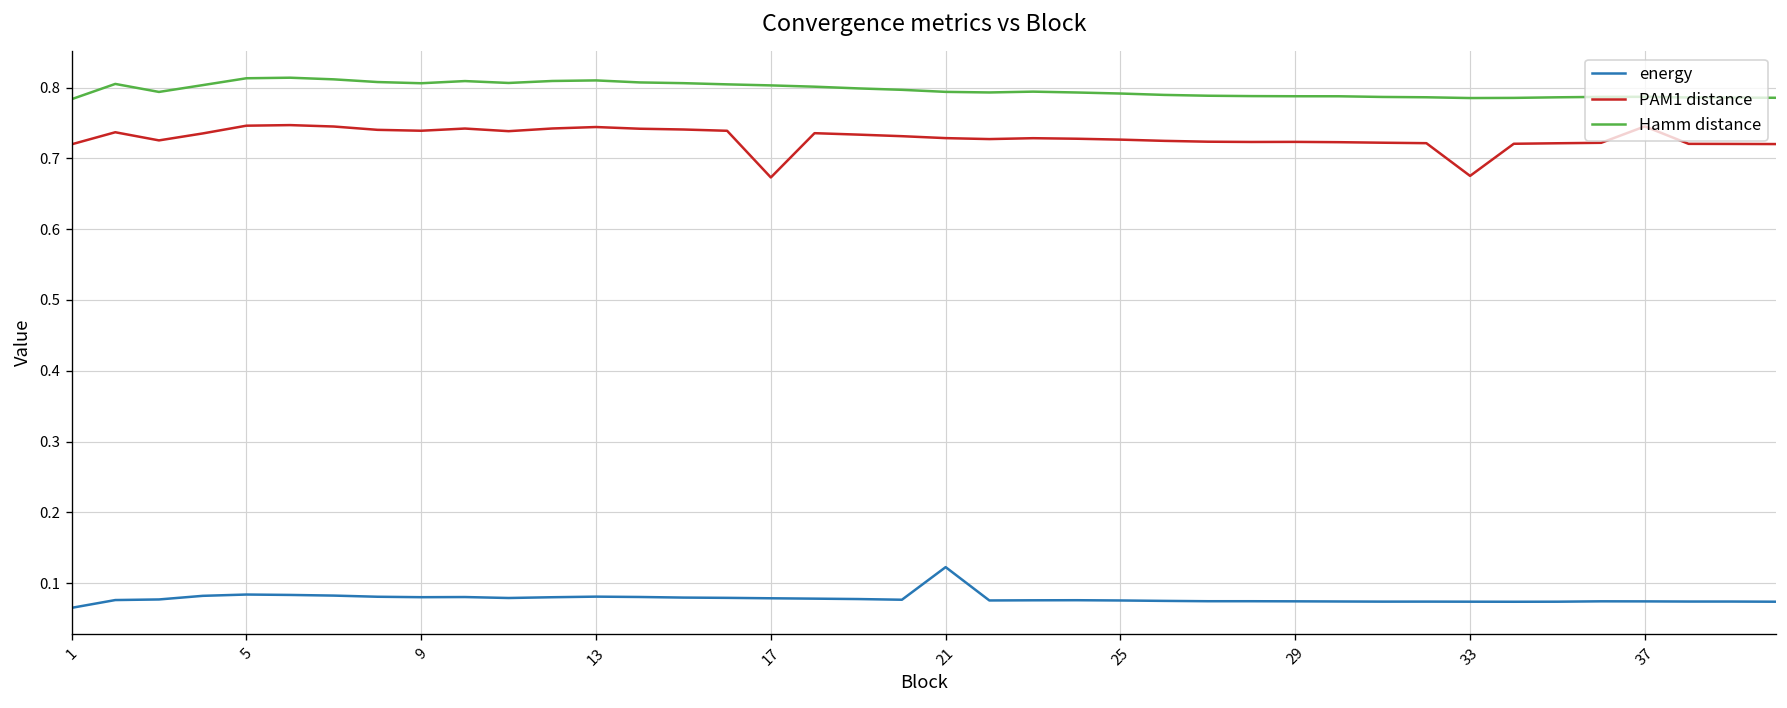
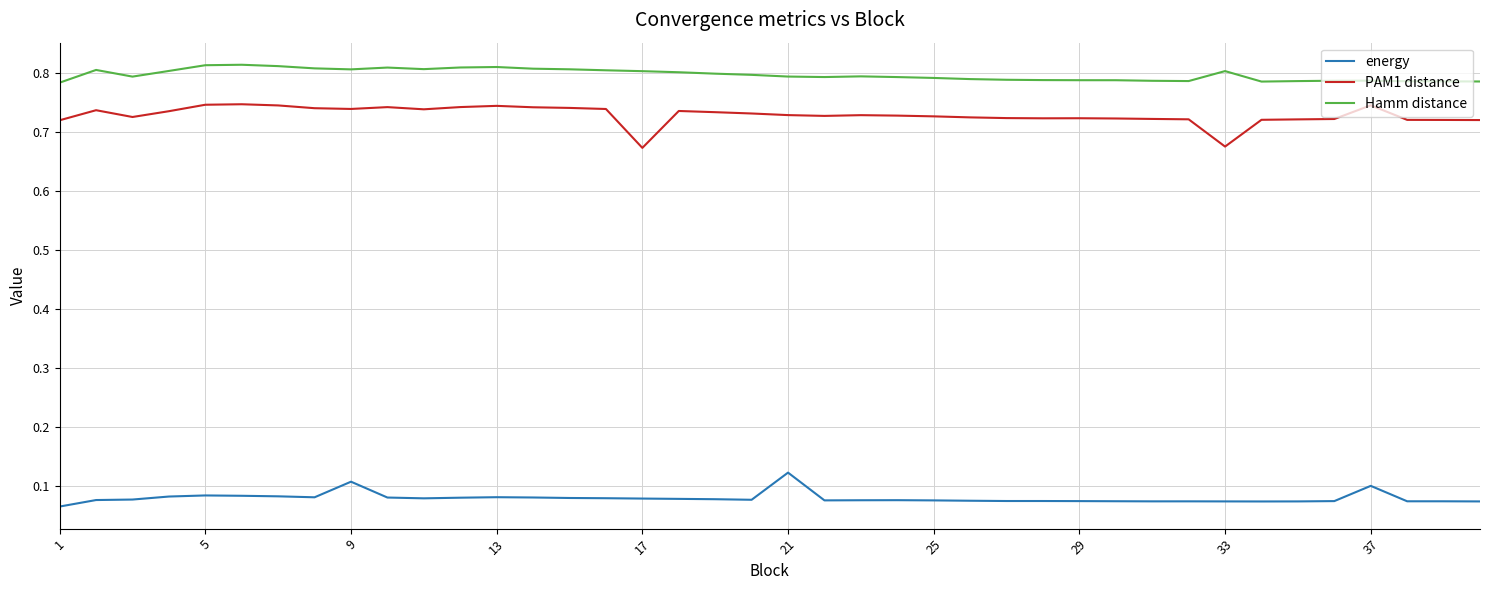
  {
    "energy": {
      "1": 0.07,
      "5": 0.08,
-     "9": 0.08,
+     "9": 0.11,
      "13": 0.08,
      "17": 0.08,
      "21": 0.12,
      "25": 0.08,
      "29": 0.07,
      "33": 0.07,
-     "37": 0.07
+     "37": 0.10
    },
    "PAM1 distance": {
      "1": 0.72,
      "5": 0.75,
      "9": 0.74,
      "13": 0.74,
      "17": 0.67,
      "21": 0.73,
      "25": 0.73,
      "29": 0.72,
      "33": 0.68
    },
    "Hamm distance": {
      "1": 0.78,
      "5": 0.81,
      "9": 0.81,
      "13": 0.81,
      "17": 0.80,
      "21": 0.79,
      "25": 0.79,
      "29": 0.79,
-     "33": 0.79
+     "33": 0.80
    }
  }
